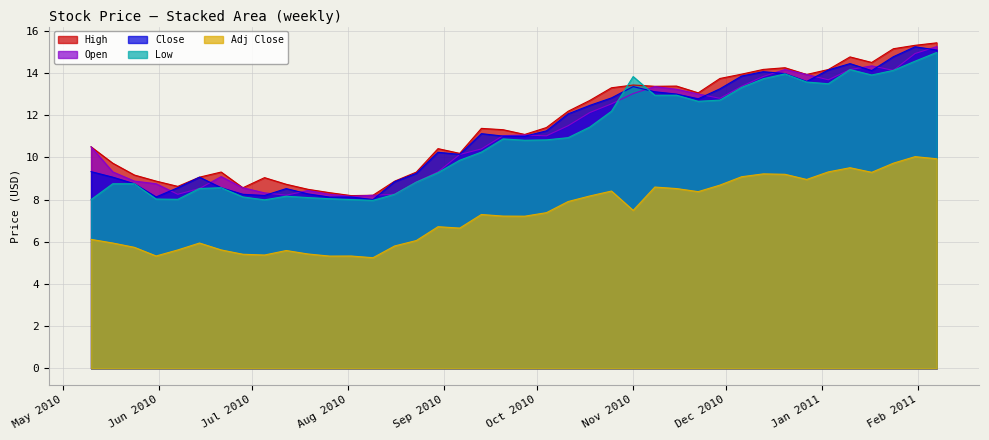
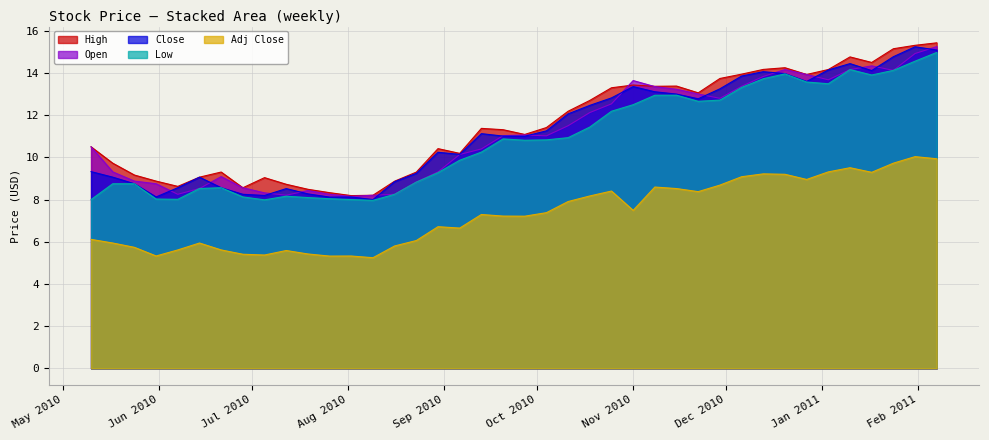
  {
    "Open": {
-     "Nov 2010": 13.0
+     "Nov 2010": 13.6
    },
    "Low": {
-     "Nov 2010": 13.8
+     "Nov 2010": 12.5
    },
    "Adj Close": {
      "Nov 2010": 7.5
    }
  }
